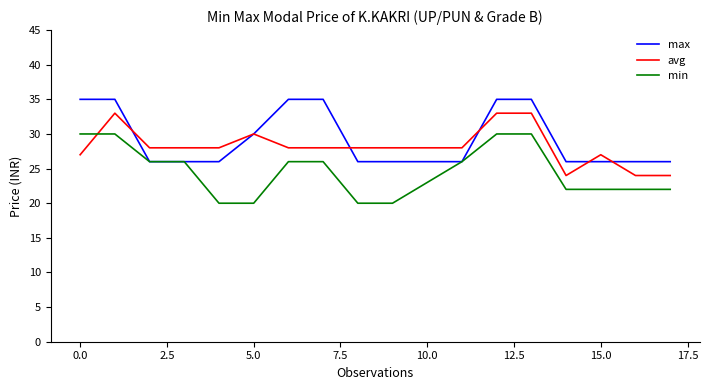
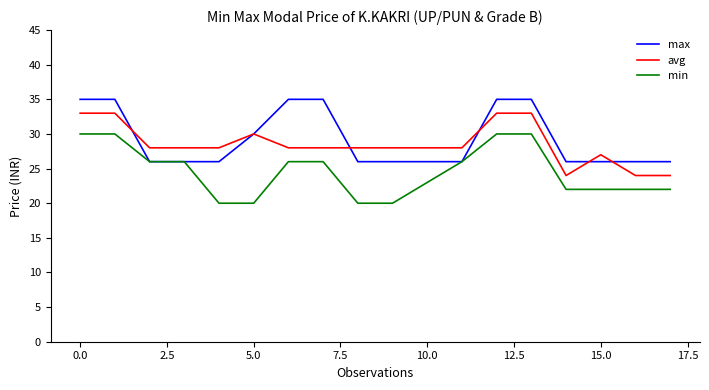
  {
    "max": {
      "0.0": 35,
      "10.0": 26,
      "15.0": 26
    },
    "avg": {
-     "0.0": 27,
+     "0.0": 33,
      "10.0": 28,
      "15.0": 27
    },
    "min": {
      "0.0": 30,
      "5.0": 20,
      "10.0": 23,
      "15.0": 22
    }
  }
